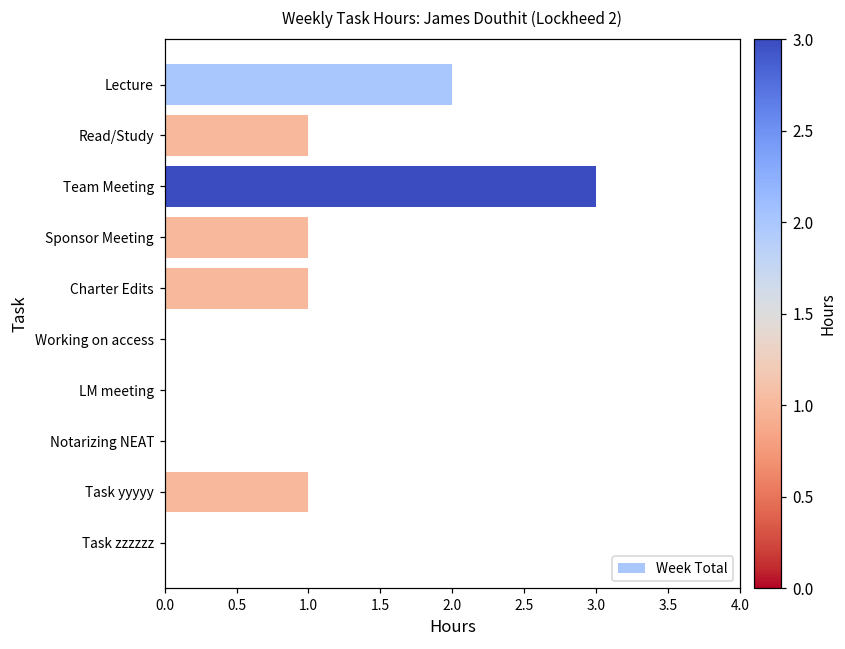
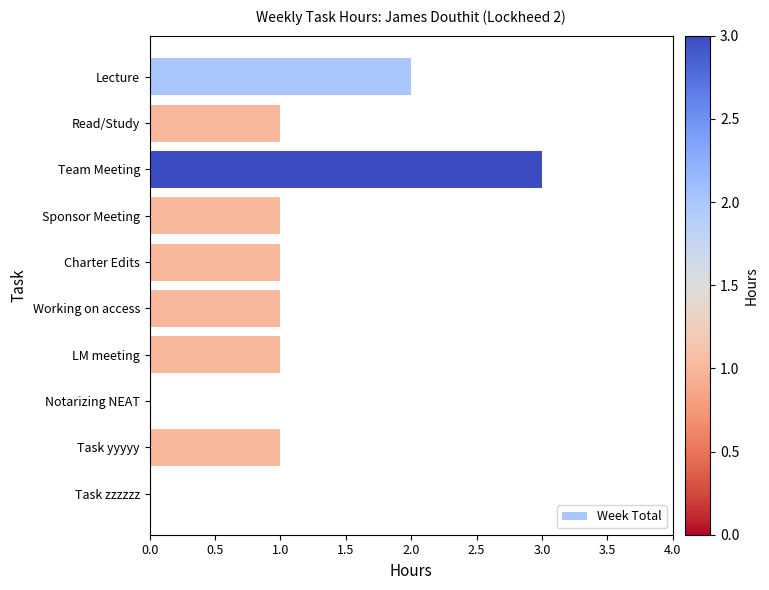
  {
    "Lecture": 2,
    "Read/Study": 1,
    "Team Meeting": 3,
    "Sponsor Meeting": 1,
    "Charter Edits": 1,
-   "Working on access": 0,
-   "LM meeting": 0,
+   "Working on access": 1,
+   "LM meeting": 1,
    "Notarizing NEAT": 0,
    "Task yyyyy": 1,
    "Task zzzzzz": 0
  }
